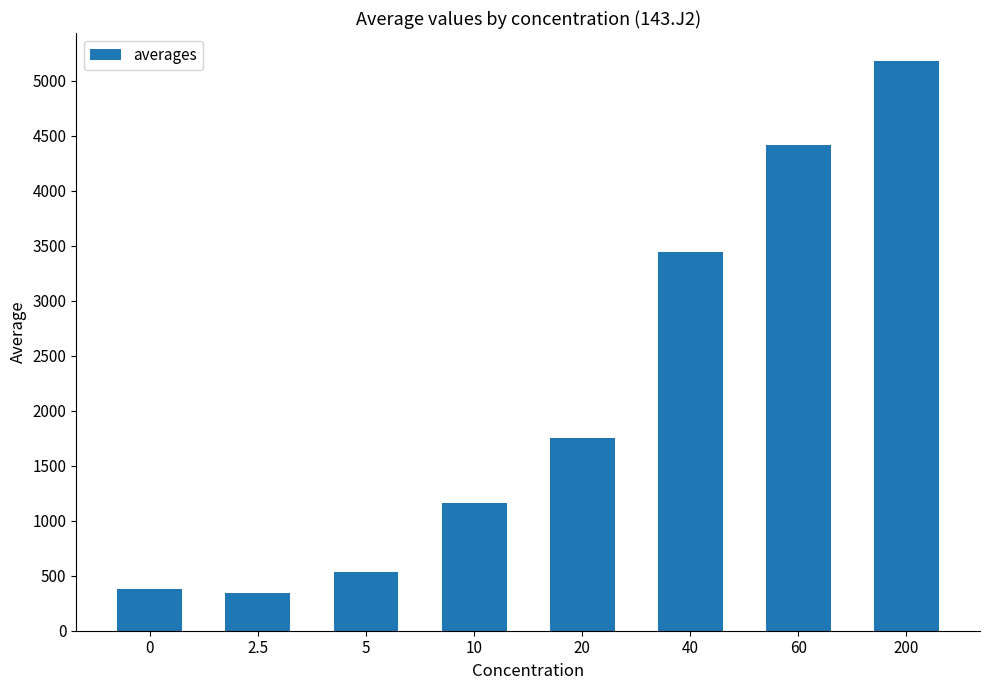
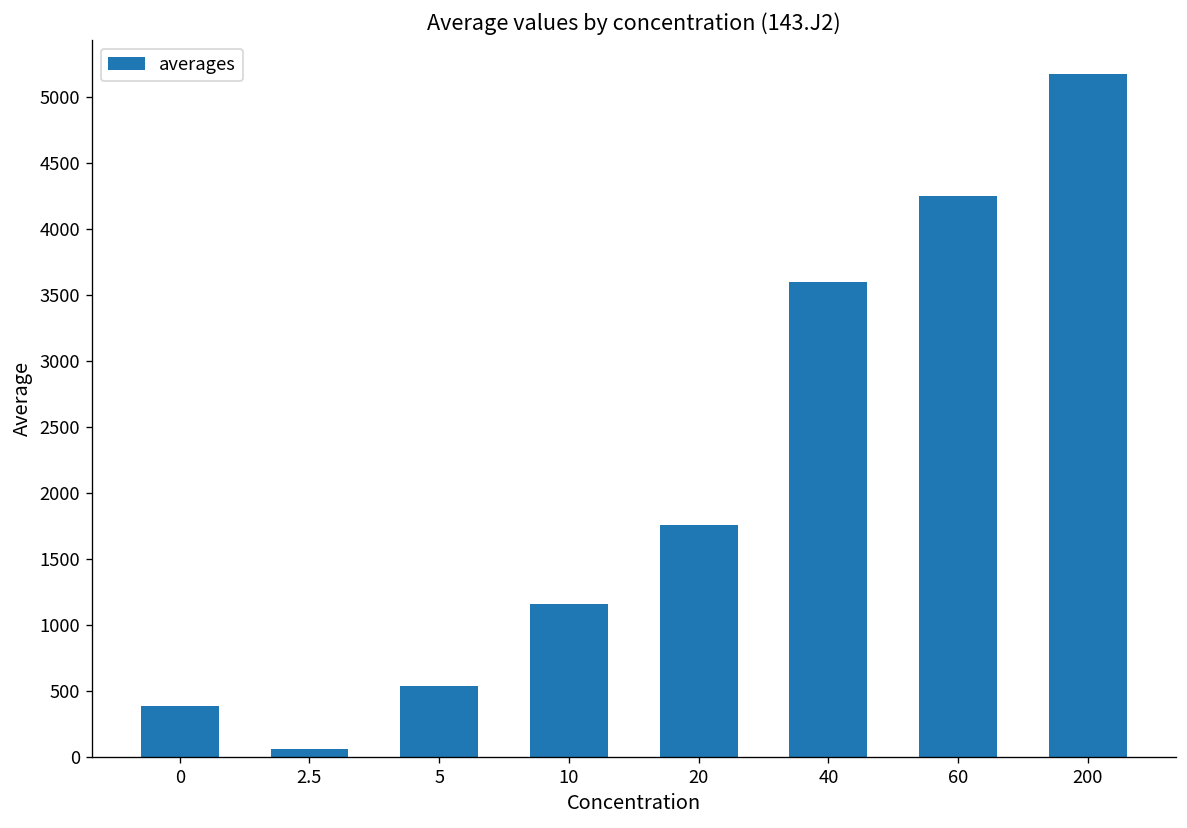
  {
    "0": 380,
-   "2.5": 340,
+   "2.5": 60,
    "5": 540,
    "10": 1160,
    "20": 1760,
-   "40": 3450,
-   "60": 4410,
+   "40": 3600,
+   "60": 4250,
    "200": 5170
  }
